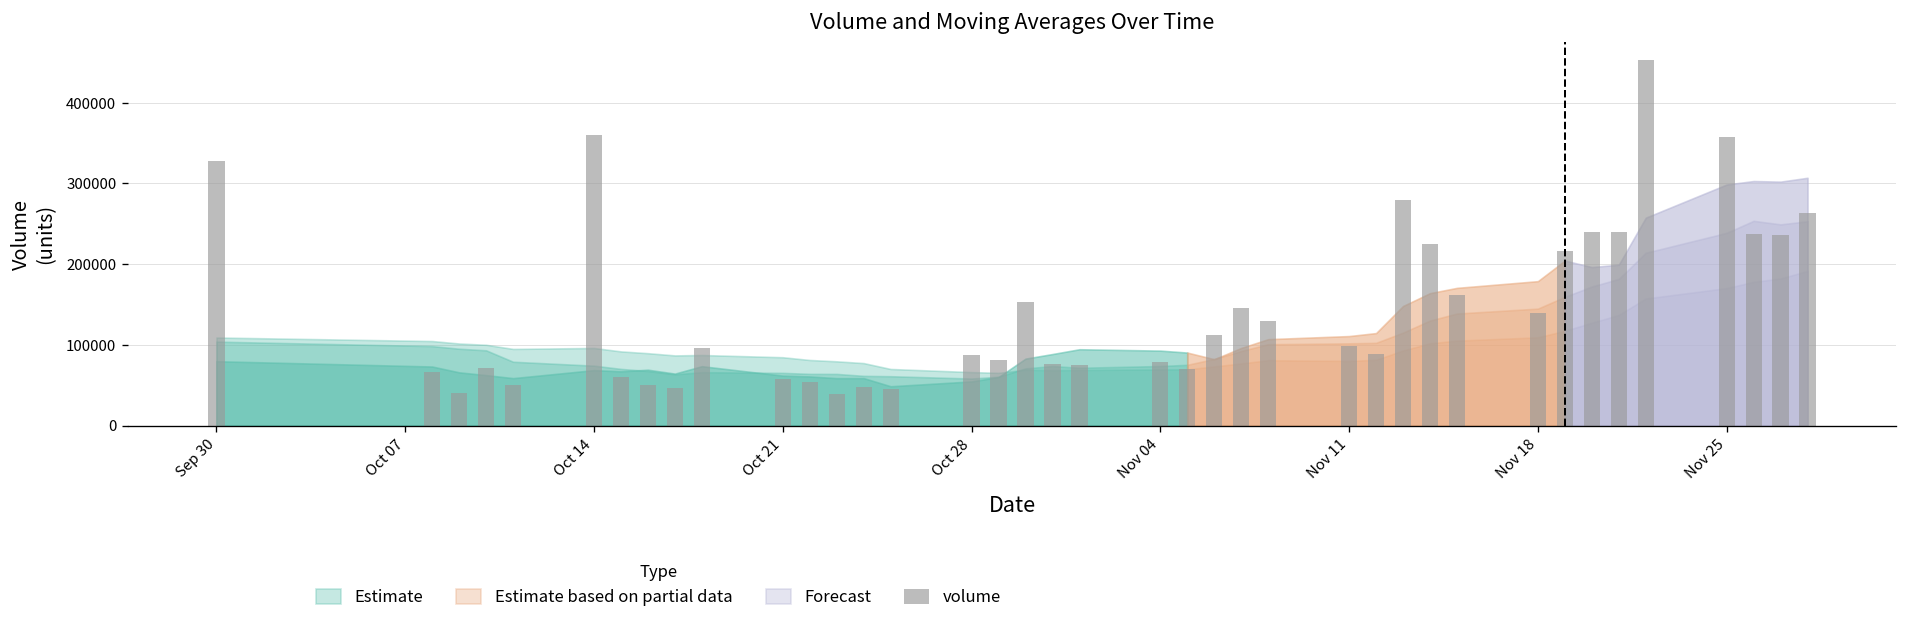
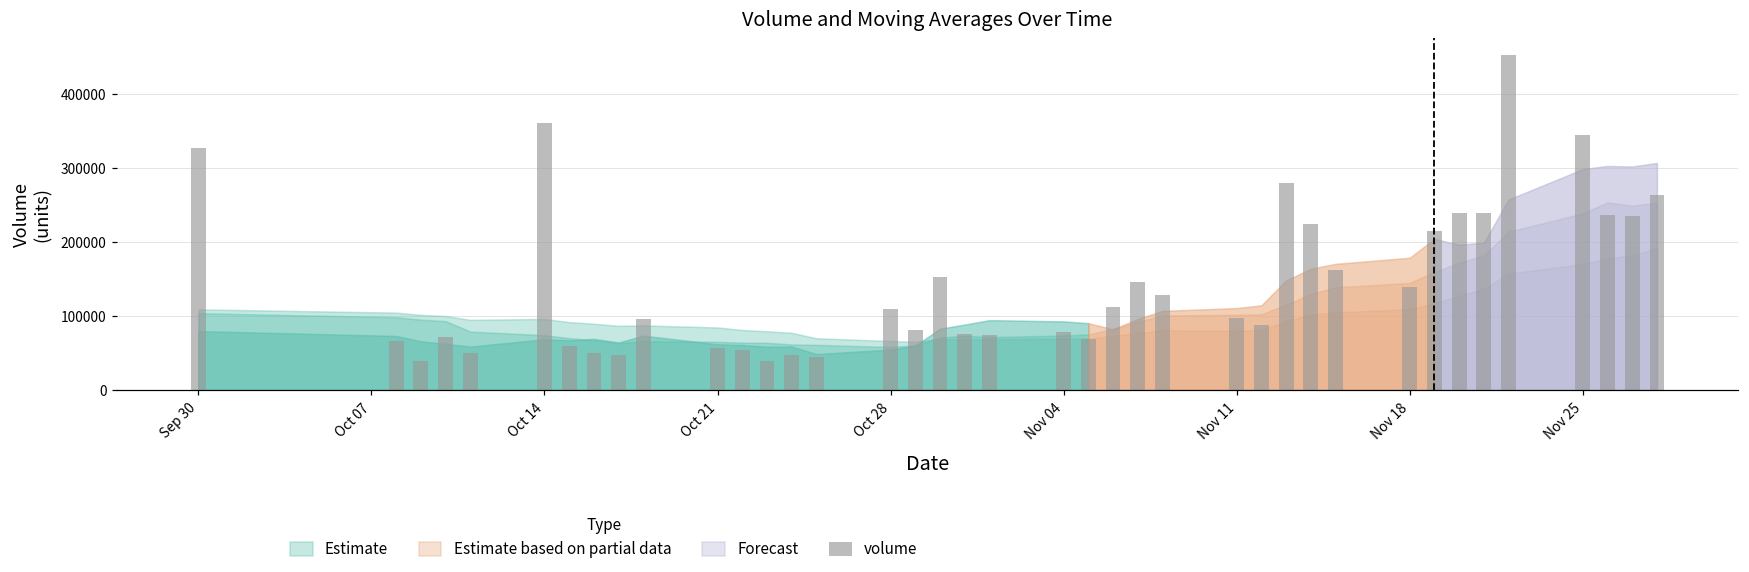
  {
    "volume": {
      "Sep 30": 330000,
      "Oct 14": 360000,
      "Oct 21": 60000,
-     "Oct 28": 90000,
+     "Oct 28": 110000,
      "Nov 04": 80000,
      "Nov 11": 100000,
      "Nov 18": 140000,
-     "Nov 25": 360000
+     "Nov 25": 350000
    }
  }
